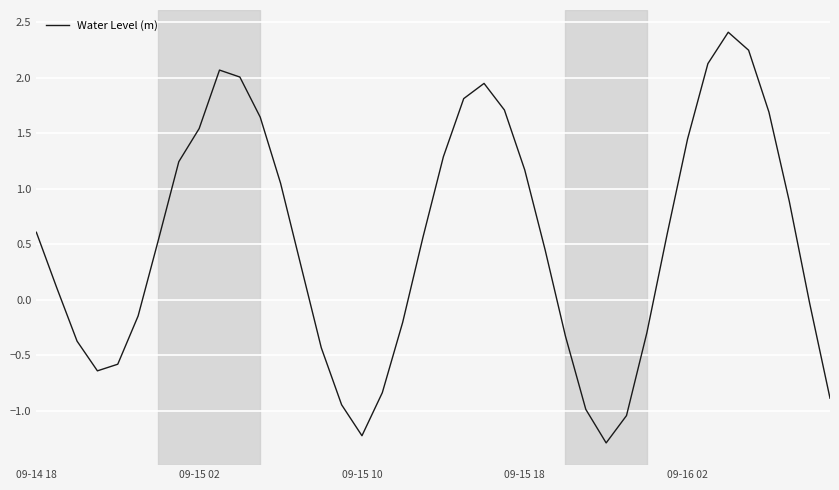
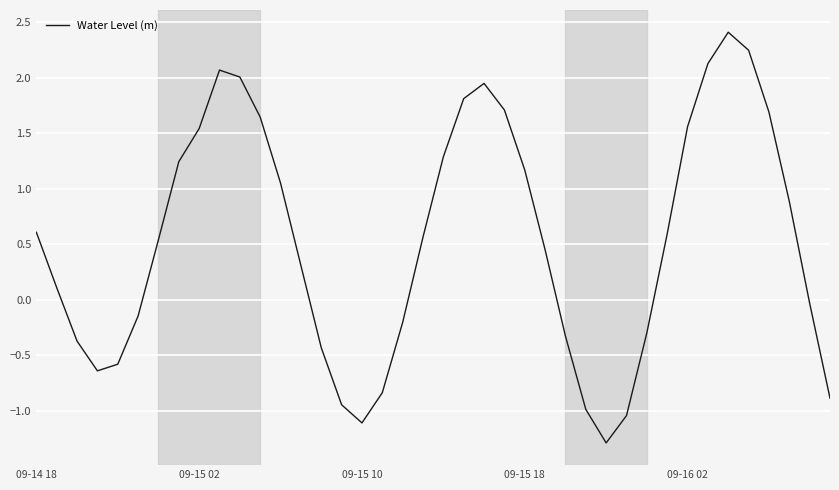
  {
    "09-14 18": 0.61,
    "09-15 02": 1.54,
-   "09-15 10": -1.22,
+   "09-15 10": -1.11,
    "09-15 18": 1.17,
-   "09-16 02": 1.45
+   "09-16 02": 1.56
  }
